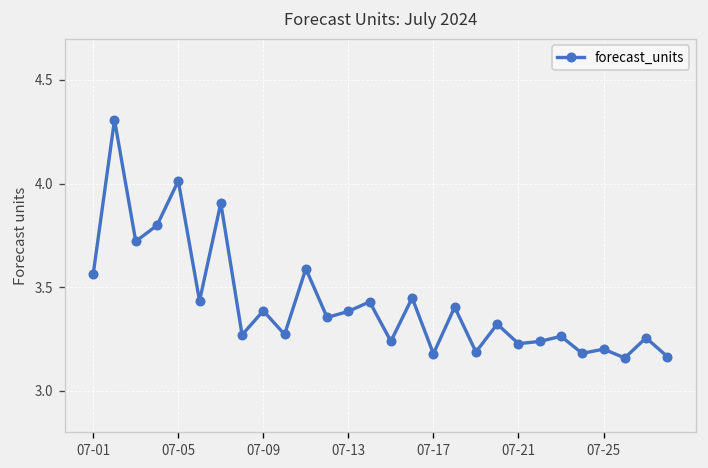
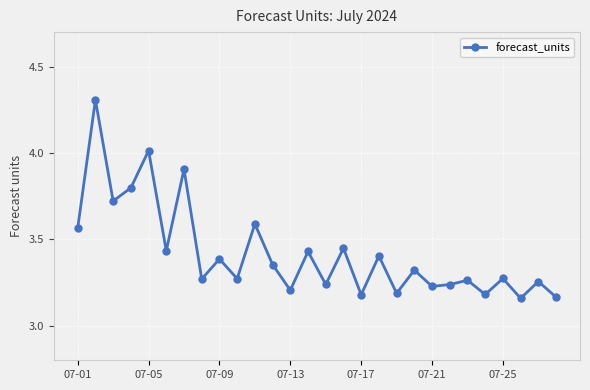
  {
    "07-01": 3.56,
    "07-05": 4.01,
    "07-09": 3.39,
-   "07-13": 3.38,
+   "07-13": 3.21,
    "07-17": 3.18,
    "07-21": 3.23,
-   "07-25": 3.20
+   "07-25": 3.27
  }
